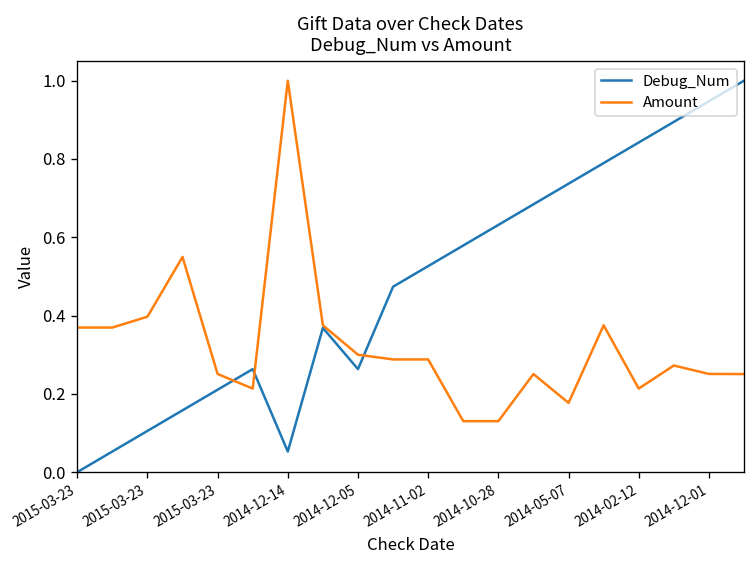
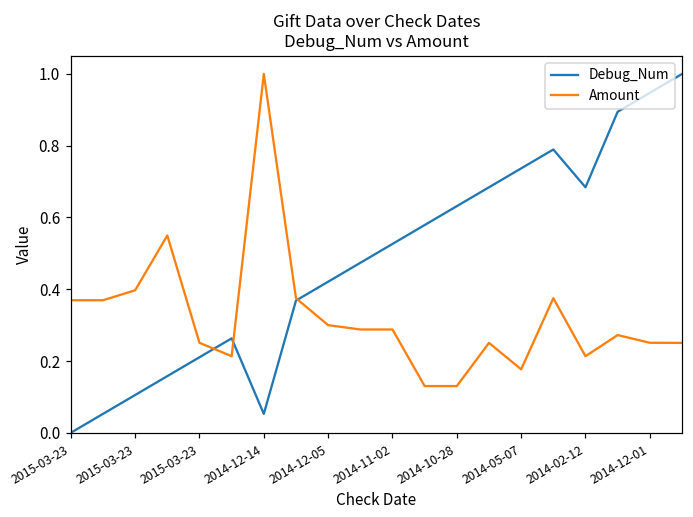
  {
    "Debug_Num": {
      "2014-12-14": 0.05,
-     "2014-12-05": 0.26,
+     "2014-12-05": 0.42,
      "2014-11-02": 0.53,
      "2014-05-07": 0.74,
-     "2014-02-12": 0.84
+     "2014-02-12": 0.68
    },
    "Amount": {
      "2014-12-14": 1.00,
      "2014-12-05": 0.30,
      "2014-11-02": 0.29,
      "2014-05-07": 0.18,
      "2014-02-12": 0.21
    }
  }
